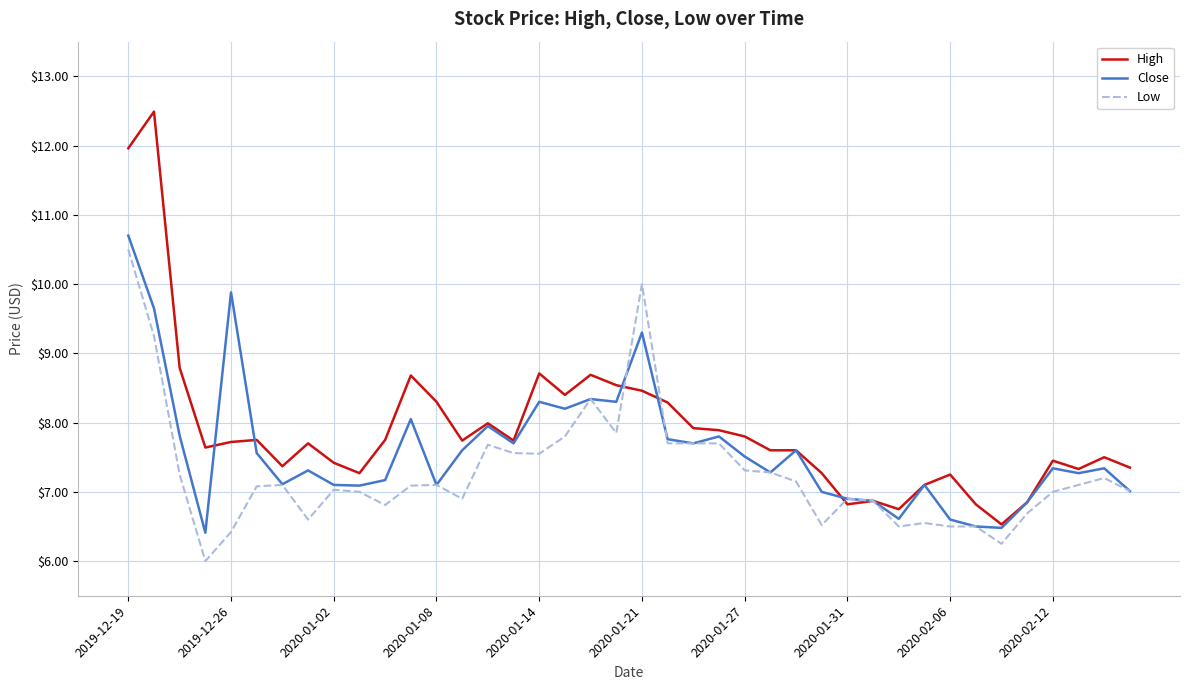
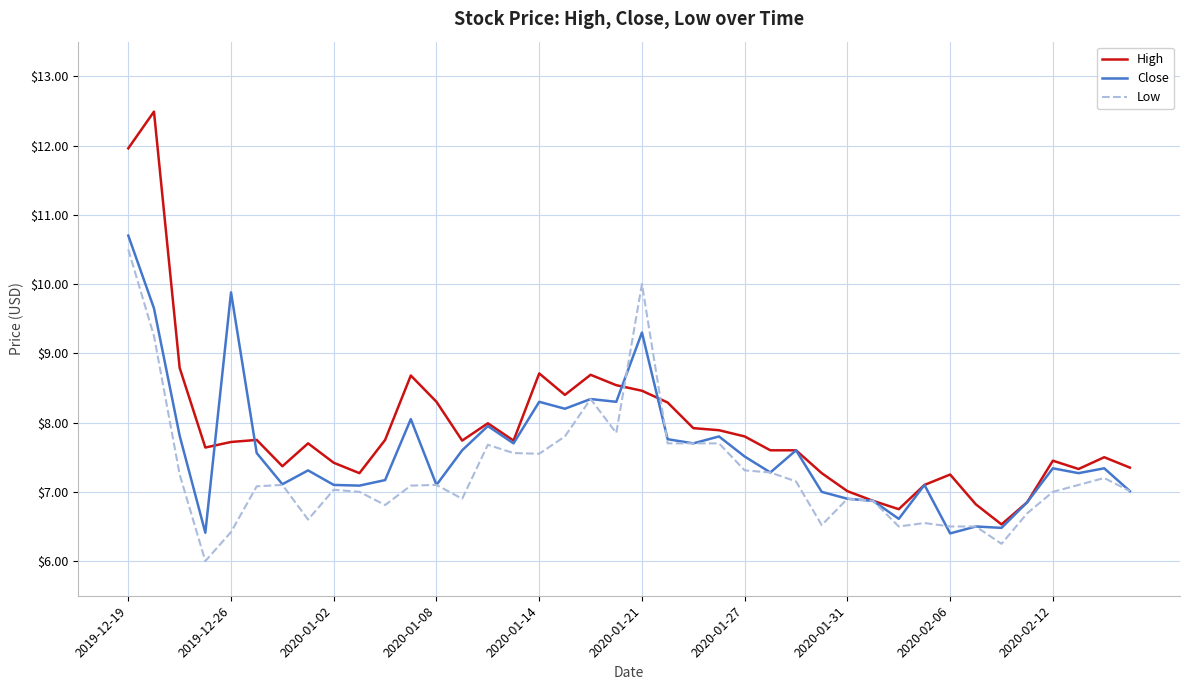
  {
    "High": {
      "2019-12-19": "$12.0",
      "2019-12-26": "$7.7",
      "2020-01-02": "$7.4",
      "2020-01-08": "$8.3",
      "2020-01-14": "$8.7",
      "2020-01-21": "$8.5",
      "2020-01-27": "$7.8",
-     "2020-01-31": "$6.8",
+     "2020-01-31": "$7.0",
      "2020-02-06": "$7.3",
      "2020-02-12": "$7.5"
    },
    "Close": {
      "2019-12-19": "$10.7",
      "2019-12-26": "$9.9",
      "2020-01-02": "$7.1",
      "2020-01-14": "$8.3",
      "2020-01-21": "$9.3",
      "2020-01-27": "$7.5",
-     "2020-02-06": "$6.6",
+     "2020-02-06": "$6.4",
      "2020-02-12": "$7.3"
    },
    "Low": {
      "2019-12-19": "$10.5",
      "2019-12-26": "$6.4",
      "2020-01-02": "$7.0",
      "2020-01-14": "$7.6",
      "2020-01-21": "$10.0",
      "2020-01-27": "$7.3",
      "2020-02-06": "$6.5",
      "2020-02-12": "$7.0"
    }
  }
